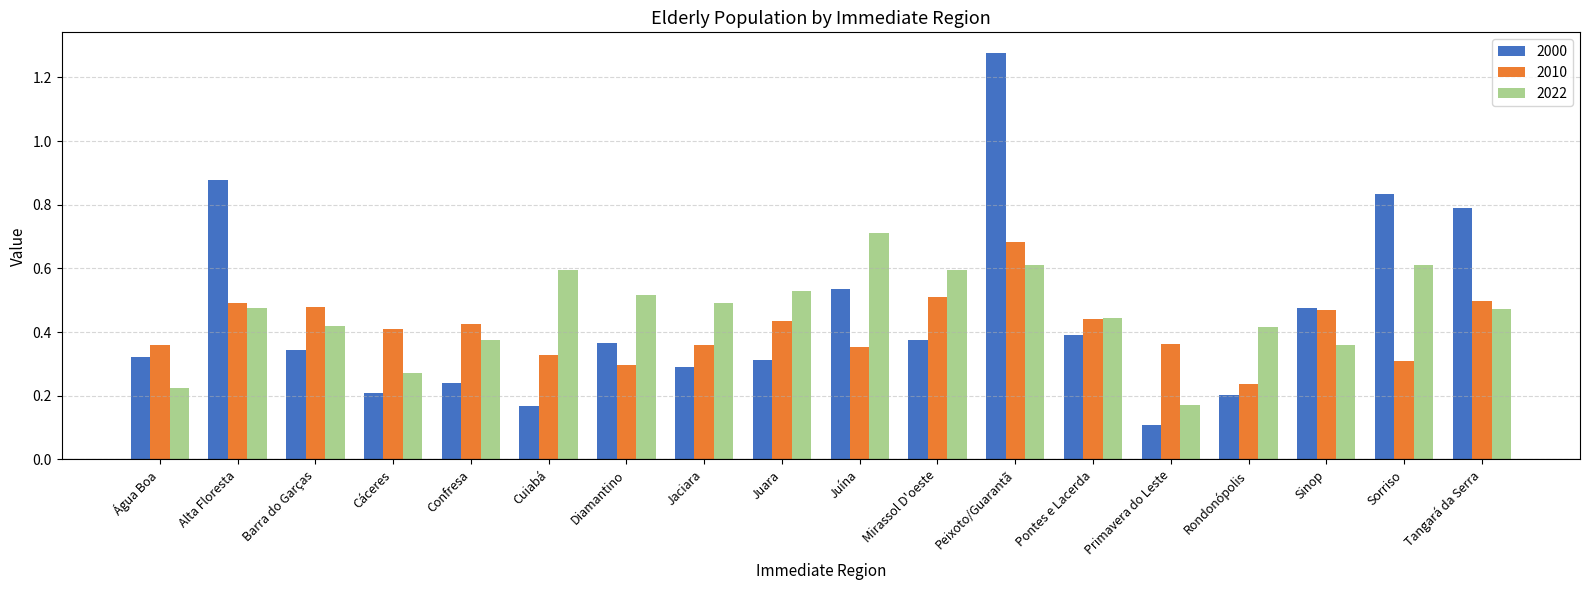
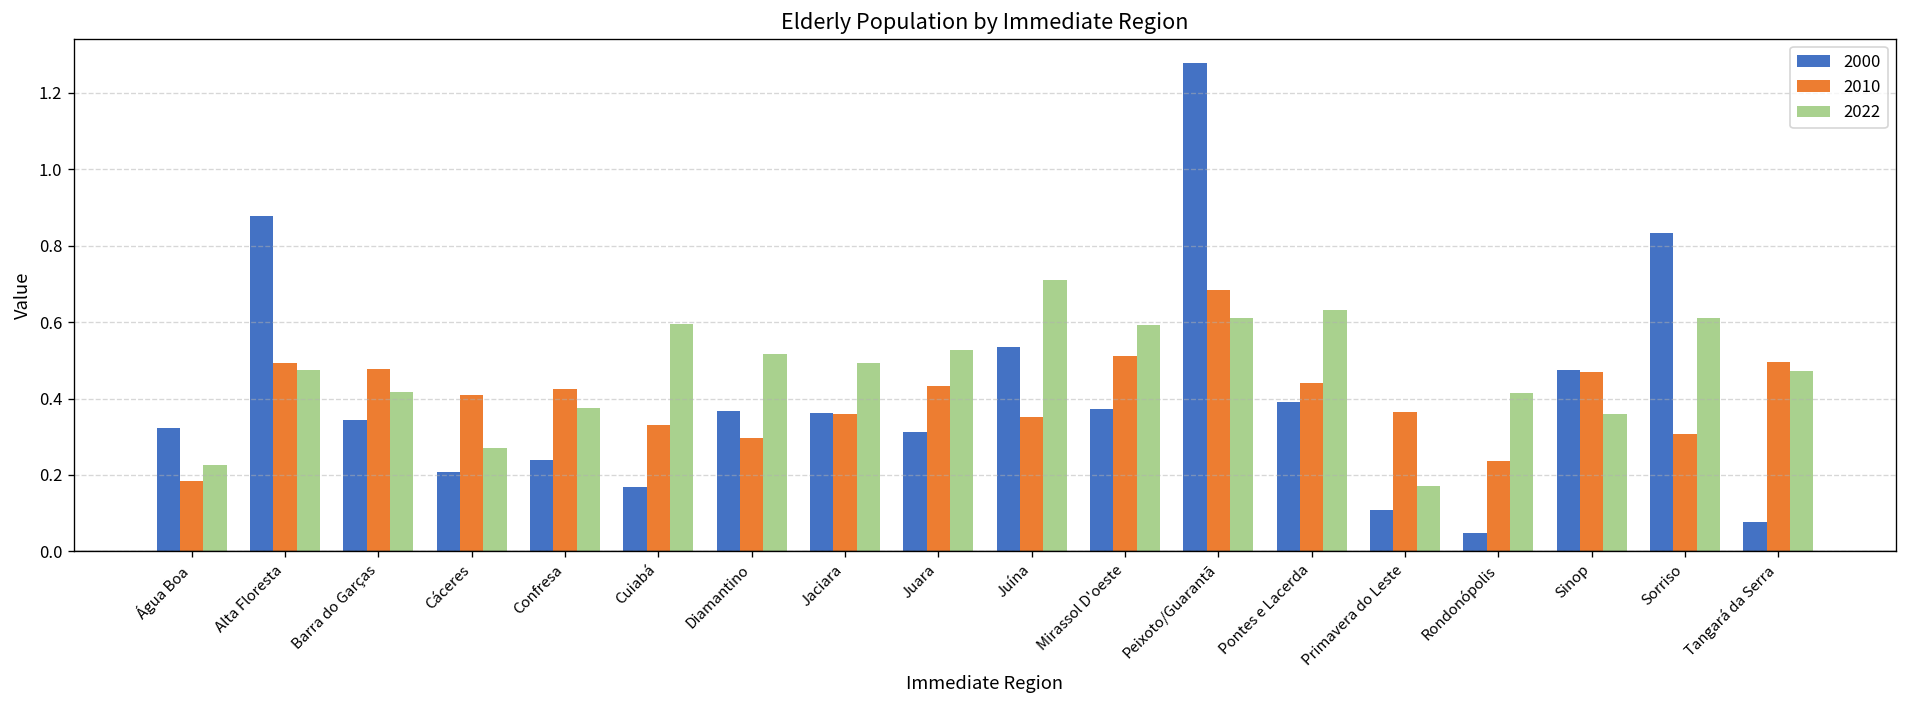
  {
    "2000": {
      "Água Boa": 0.32,
      "Alta Floresta": 0.88,
      "Barra do Garças": 0.34,
      "Cáceres": 0.21,
      "Confresa": 0.24,
      "Cuiabá": 0.17,
      "Diamantino": 0.37,
-     "Jaciara": 0.29,
+     "Jaciara": 0.36,
      "Juara": 0.31,
      "Juína": 0.54,
      "Mirassol D'oeste": 0.37,
      "Peixoto/Guarantã": 1.28,
      "Pontes e Lacerda": 0.39,
      "Primavera do Leste": 0.11,
-     "Rondonópolis": 0.20,
+     "Rondonópolis": 0.05,
      "Sinop": 0.48,
      "Sorriso": 0.83,
-     "Tangará da Serra": 0.79
+     "Tangará da Serra": 0.08
    },
    "2010": {
-     "Água Boa": 0.36,
+     "Água Boa": 0.18,
      "Alta Floresta": 0.49,
      "Barra do Garças": 0.48,
      "Cáceres": 0.41,
      "Confresa": 0.42,
      "Cuiabá": 0.33,
      "Diamantino": 0.30,
      "Jaciara": 0.36,
      "Juara": 0.43,
      "Juína": 0.35,
      "Mirassol D'oeste": 0.51,
      "Peixoto/Guarantã": 0.68,
      "Pontes e Lacerda": 0.44,
      "Primavera do Leste": 0.36,
      "Rondonópolis": 0.24,
      "Sinop": 0.47,
      "Sorriso": 0.31,
      "Tangará da Serra": 0.50
    },
    "2022": {
      "Água Boa": 0.23,
      "Alta Floresta": 0.47,
      "Barra do Garças": 0.42,
      "Cáceres": 0.27,
      "Confresa": 0.38,
      "Cuiabá": 0.60,
      "Diamantino": 0.52,
      "Jaciara": 0.49,
      "Juara": 0.53,
      "Juína": 0.71,
      "Mirassol D'oeste": 0.59,
      "Peixoto/Guarantã": 0.61,
-     "Pontes e Lacerda": 0.44,
+     "Pontes e Lacerda": 0.63,
      "Primavera do Leste": 0.17,
      "Rondonópolis": 0.41,
      "Sinop": 0.36,
      "Sorriso": 0.61,
      "Tangará da Serra": 0.47
    }
  }
